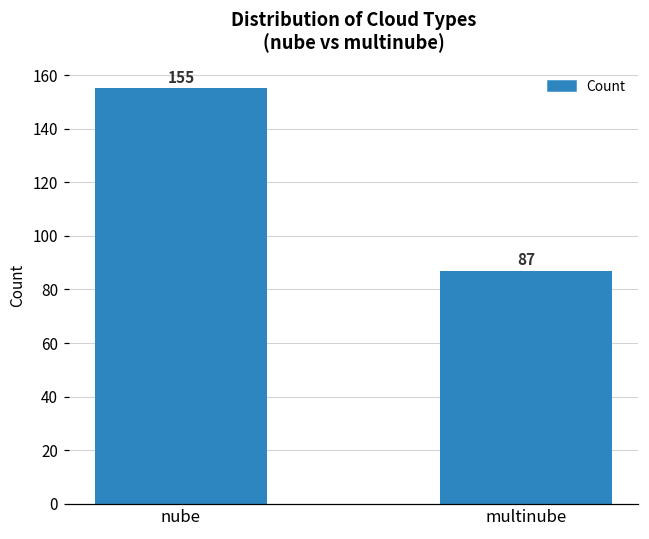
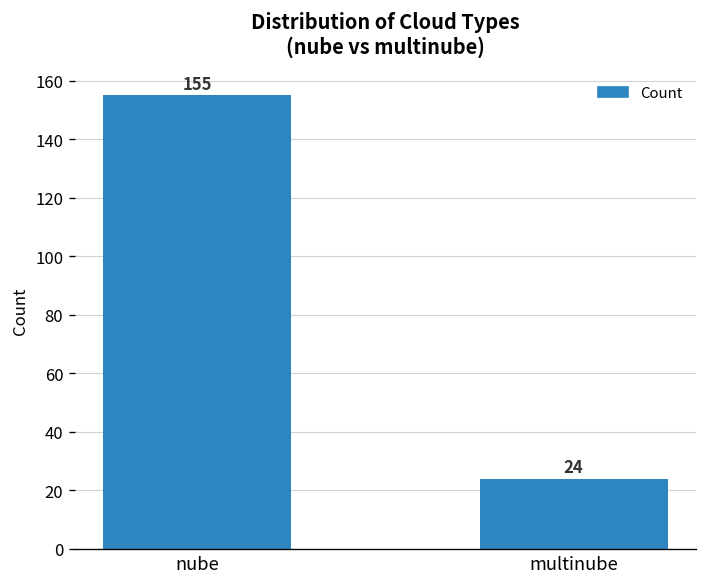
  {
    "nube": 155,
-   "multinube": 87
+   "multinube": 24
  }
